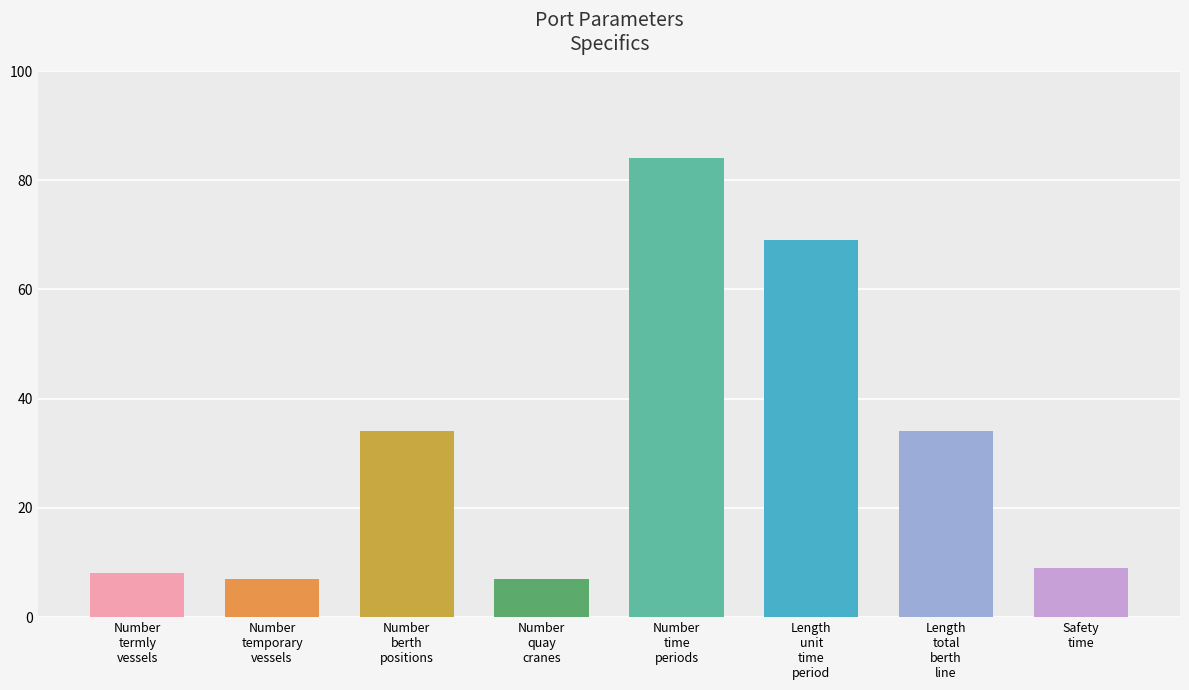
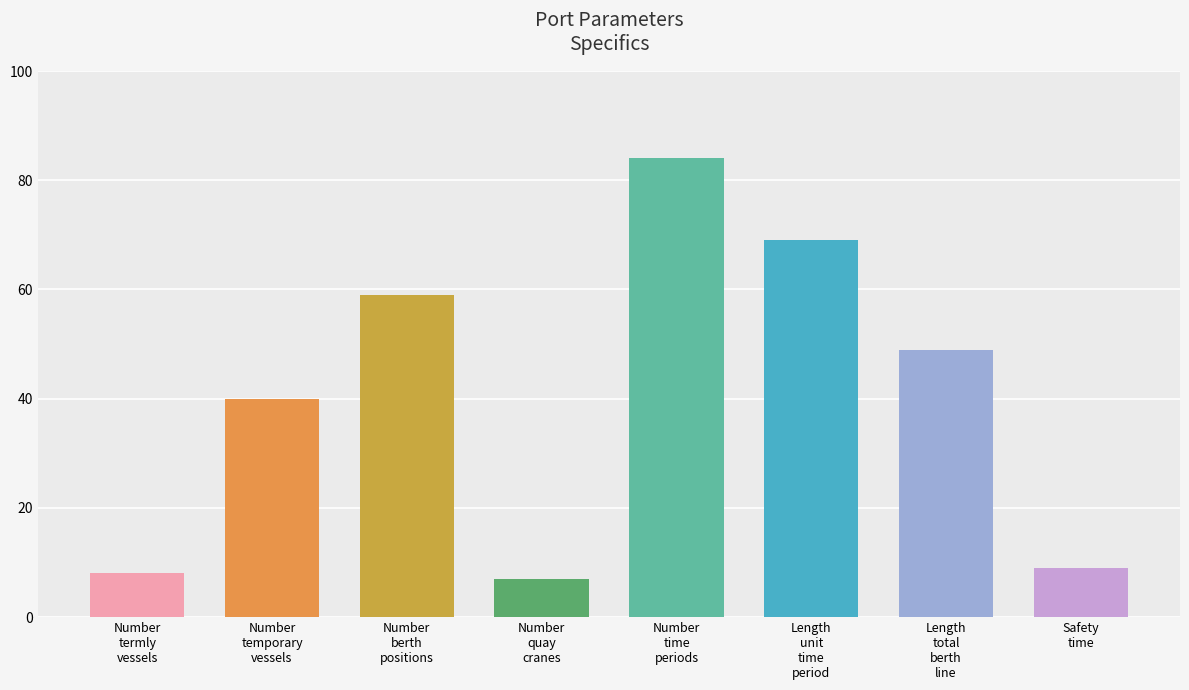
  {
    "Number termly vessels": 8,
-   "Number temporary vessels": 7,
-   "Number berth positions": 34,
+   "Number temporary vessels": 40,
+   "Number berth positions": 59,
    "Number quay cranes": 7,
    "Number time periods": 84,
    "Length unit time period": 69,
-   "Length total berth line": 34,
+   "Length total berth line": 49,
    "Safety time": 9
  }
